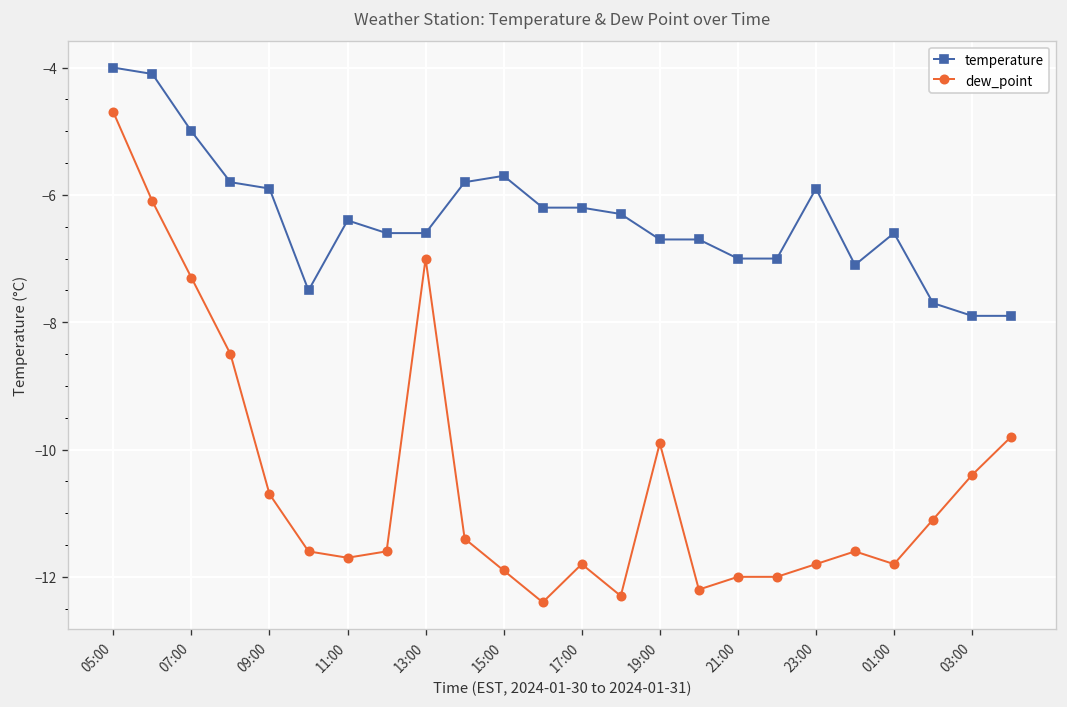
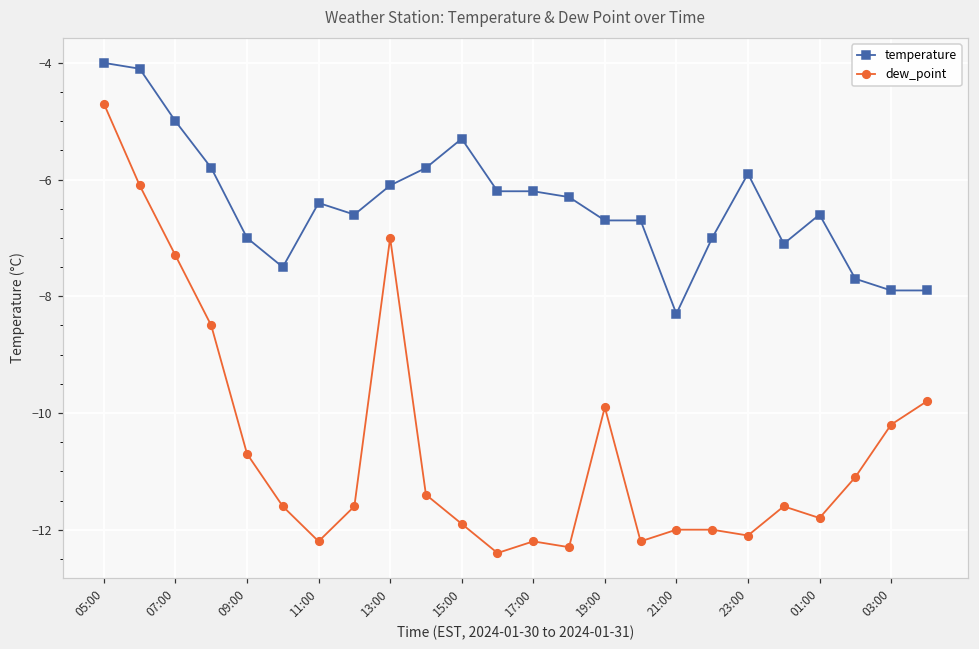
  {
    "temperature": {
      "05:00": -4.0,
      "07:00": -5.0,
-     "09:00": -5.9,
+     "09:00": -7.0,
      "11:00": -6.4,
-     "13:00": -6.6,
-     "15:00": -5.7,
+     "13:00": -6.1,
+     "15:00": -5.3,
      "17:00": -6.2,
      "19:00": -6.7,
-     "21:00": -7.0,
+     "21:00": -8.3,
      "23:00": -5.9,
      "01:00": -6.6,
      "03:00": -7.9
    },
    "dew_point": {
      "05:00": -4.7,
      "07:00": -7.3,
      "09:00": -10.7,
-     "11:00": -11.7,
+     "11:00": -12.2,
      "13:00": -7.0,
      "15:00": -11.9,
-     "17:00": -11.8,
+     "17:00": -12.2,
      "19:00": -9.9,
      "21:00": -12.0,
-     "23:00": -11.8,
+     "23:00": -12.1,
      "01:00": -11.8,
-     "03:00": -10.4
+     "03:00": -10.2
    }
  }
